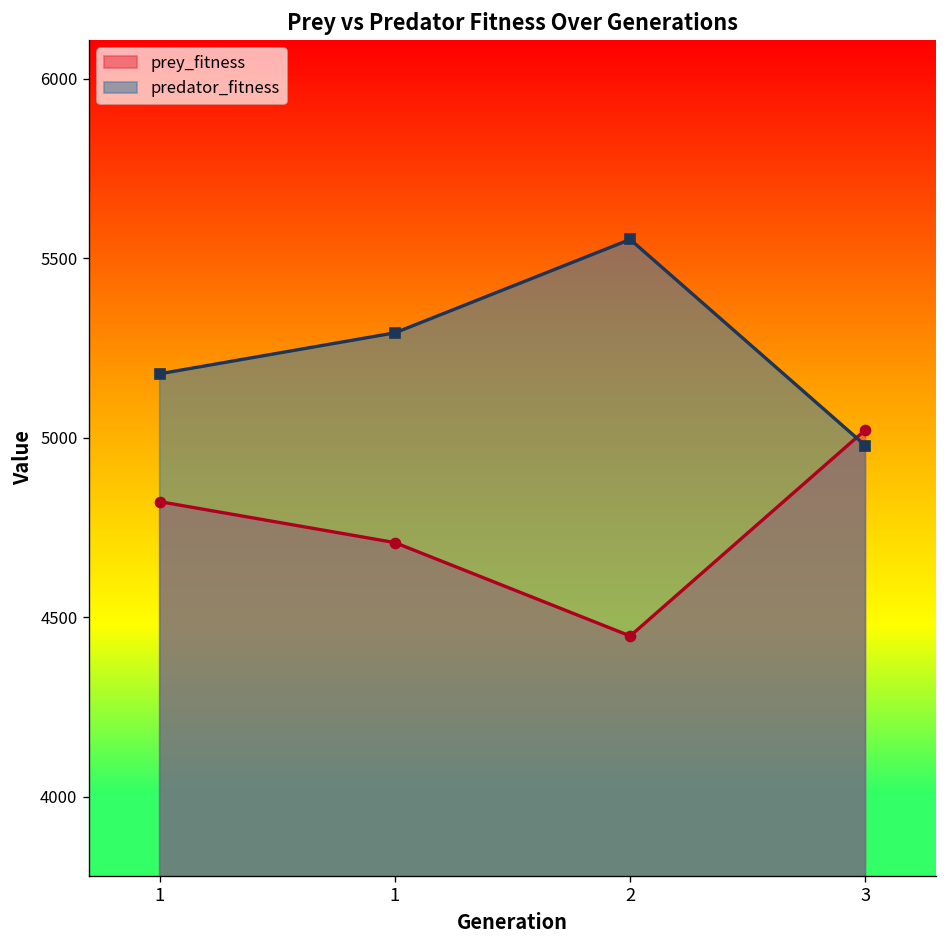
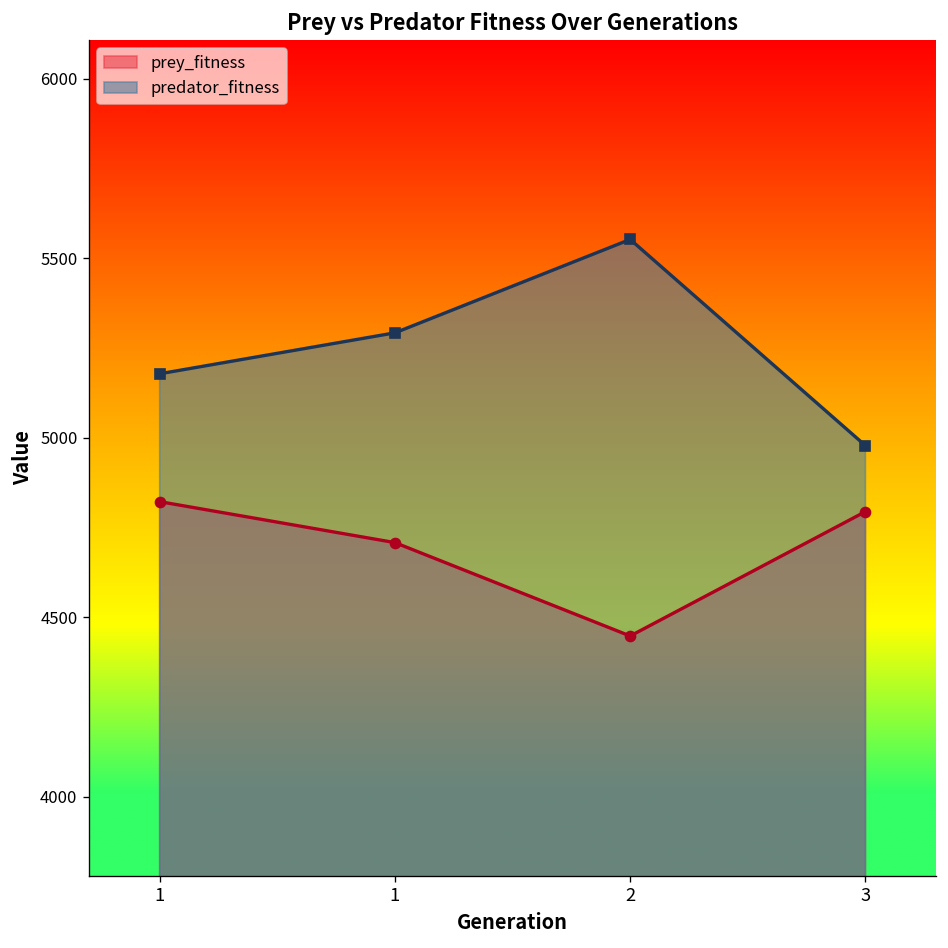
  {
    "prey_fitness": {
      "2": 4450,
-     "3": 5020
+     "3": 4790
    },
    "predator_fitness": {
      "2": 5550,
      "3": 4980
    }
  }
